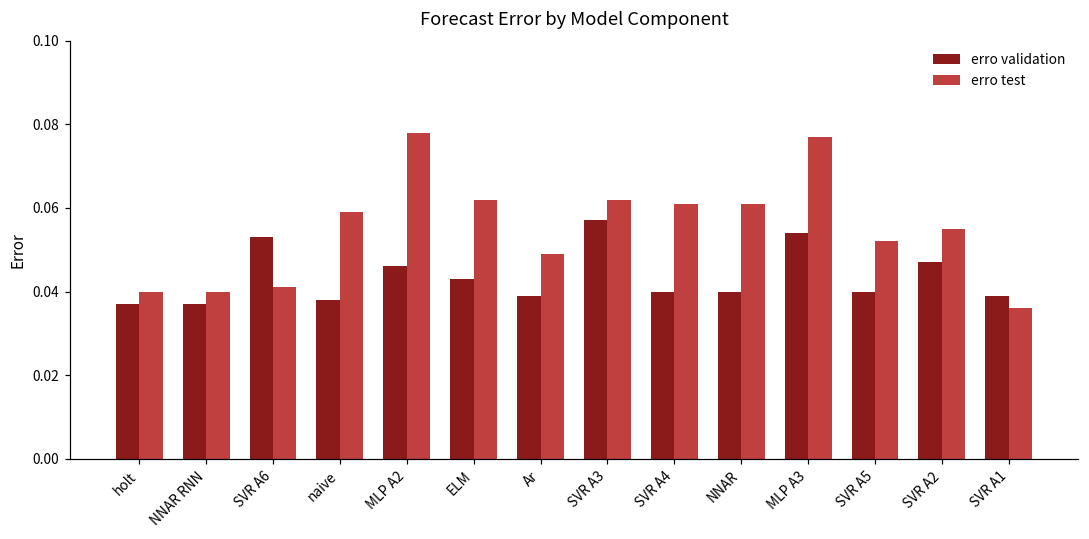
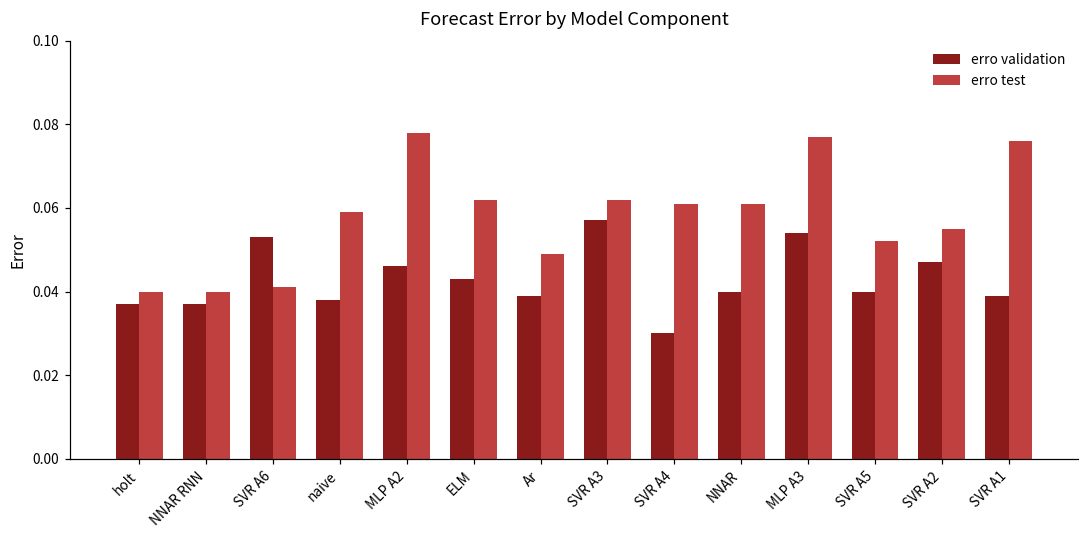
  {
    "erro validation": {
      "holt": 0.037,
      "NNAR RNN": 0.037,
      "SVR A6": 0.053,
      "naive": 0.038,
      "MLP A2": 0.046,
      "ELM": 0.043,
      "Ar": 0.039,
      "SVR A3": 0.057,
-     "SVR A4": 0.04,
+     "SVR A4": 0.03,
      "NNAR": 0.04,
      "MLP A3": 0.054,
      "SVR A5": 0.04,
      "SVR A2": 0.047,
      "SVR A1": 0.039
    },
    "erro test": {
      "holt": 0.040,
      "NNAR RNN": 0.040,
      "SVR A6": 0.041,
      "naive": 0.059,
      "MLP A2": 0.078,
      "ELM": 0.062,
      "Ar": 0.049,
      "SVR A3": 0.062,
      "SVR A4": 0.061,
      "NNAR": 0.061,
      "MLP A3": 0.077,
      "SVR A5": 0.052,
      "SVR A2": 0.055,
-     "SVR A1": 0.036
+     "SVR A1": 0.076
    }
  }
